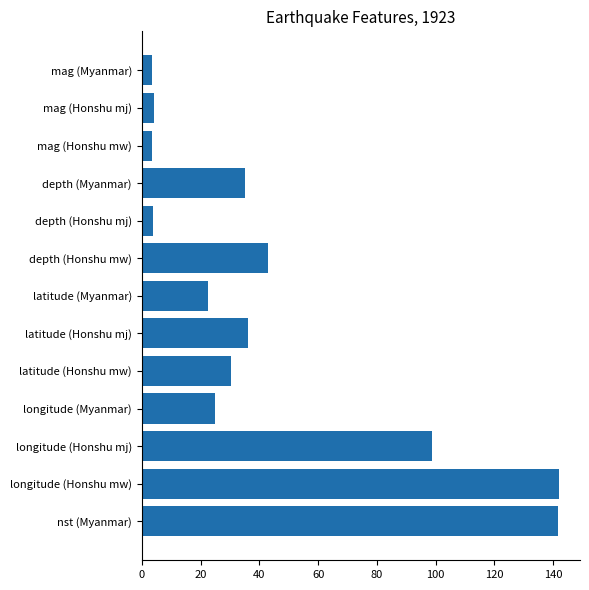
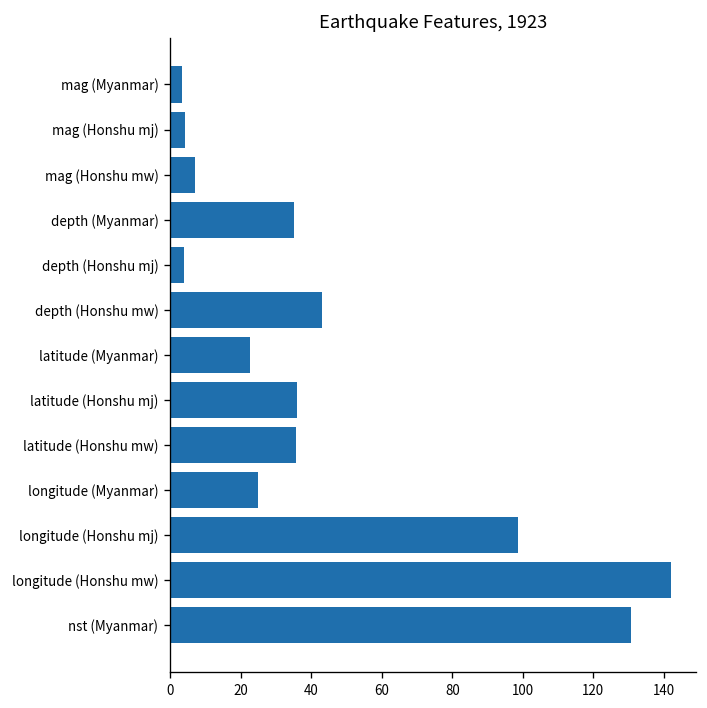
  {
    "mag (Myanmar)": 4,
    "mag (Honshu mj)": 4,
-   "mag (Honshu mw)": 4,
+   "mag (Honshu mw)": 7,
    "depth (Myanmar)": 35,
    "depth (Honshu mj)": 4,
    "depth (Honshu mw)": 43,
    "latitude (Myanmar)": 23,
    "latitude (Honshu mj)": 36,
-   "latitude (Honshu mw)": 31,
+   "latitude (Honshu mw)": 36,
    "longitude (Myanmar)": 25,
    "longitude (Honshu mj)": 99,
    "longitude (Honshu mw)": 142,
-   "nst (Myanmar)": 142
+   "nst (Myanmar)": 131
  }
